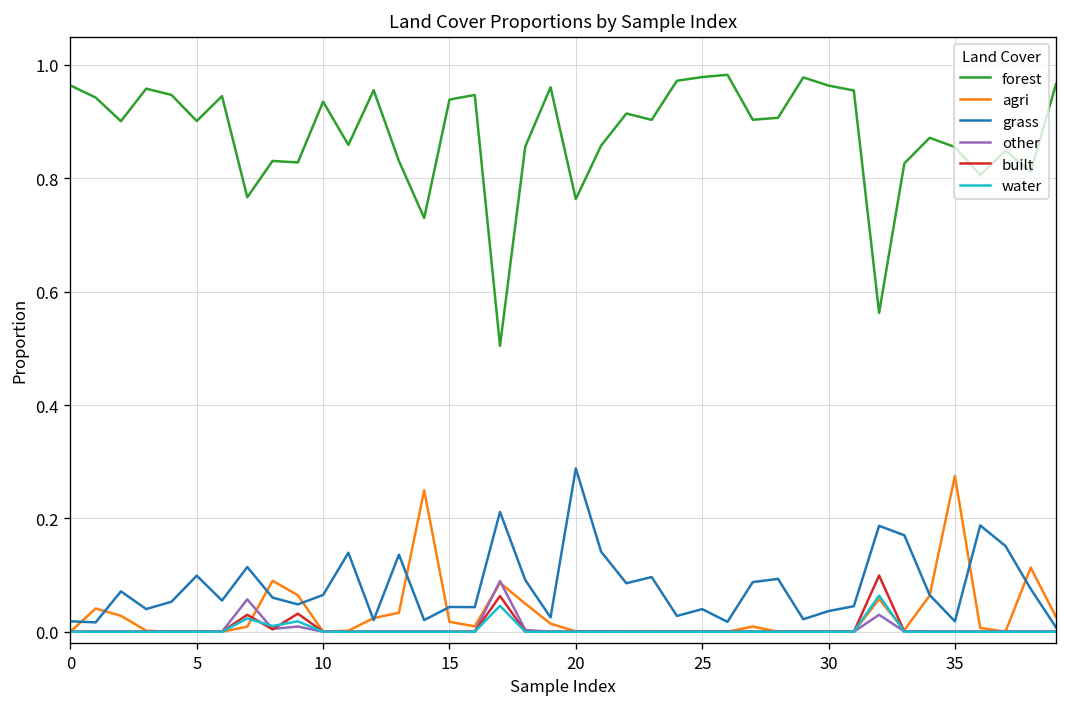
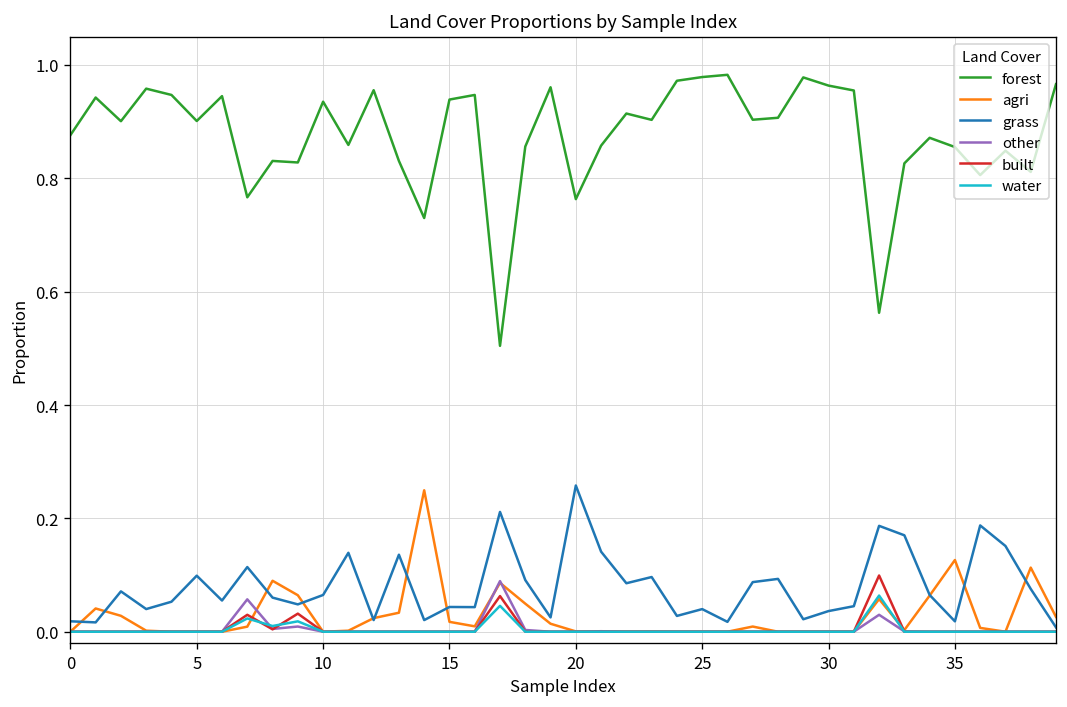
  {
    "forest": {
-     "0": 0.96,
+     "0": 0.88,
      "5": 0.90,
      "10": 0.94,
      "15": 0.94,
      "20": 0.76,
      "25": 0.98,
      "30": 0.96
    },
    "agri": {
      "15": 0.02,
-     "35": 0.27
+     "35": 0.13
    },
    "grass": {
      "0": 0.02,
      "5": 0.10,
      "10": 0.06,
      "15": 0.04,
-     "20": 0.29,
+     "20": 0.26,
      "25": 0.04,
      "30": 0.04,
      "35": 0.02
    }
  }
